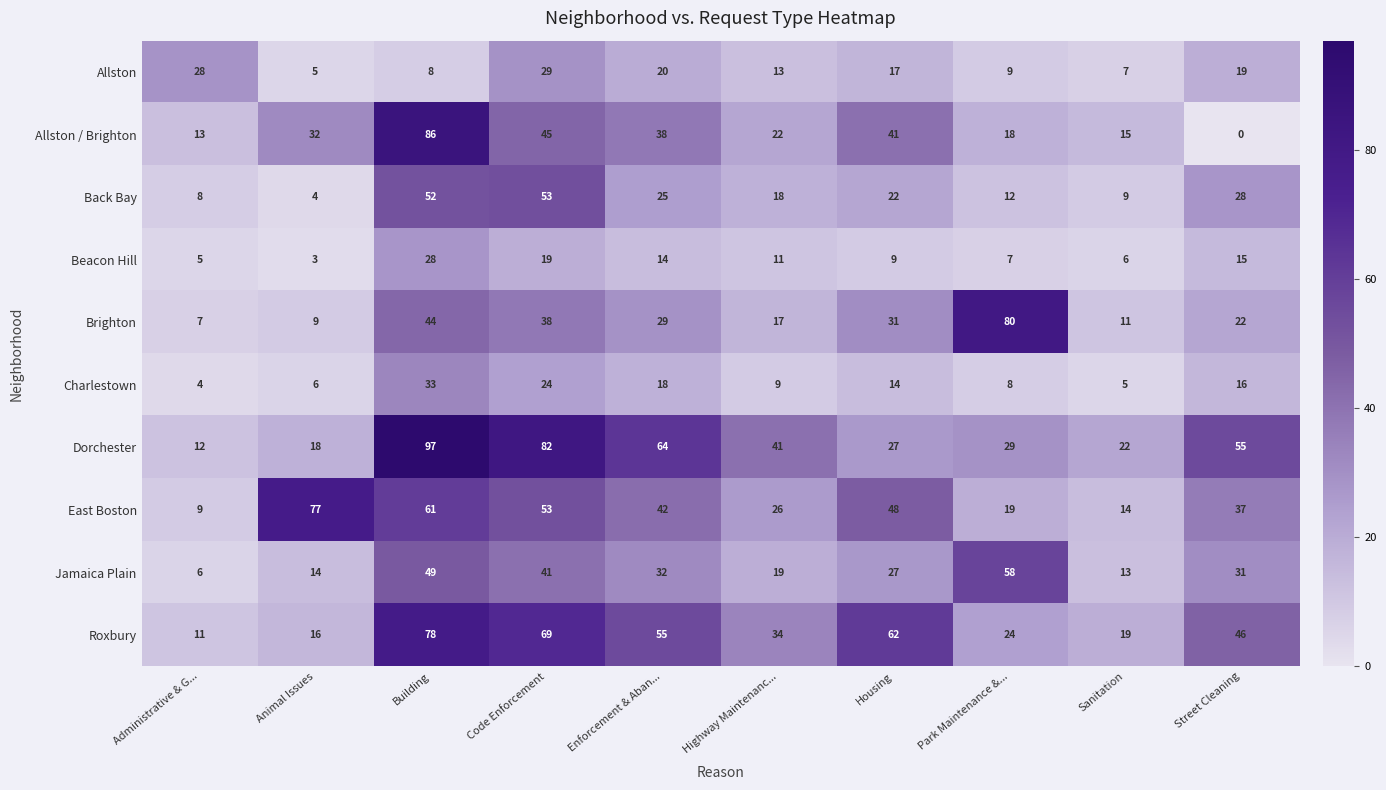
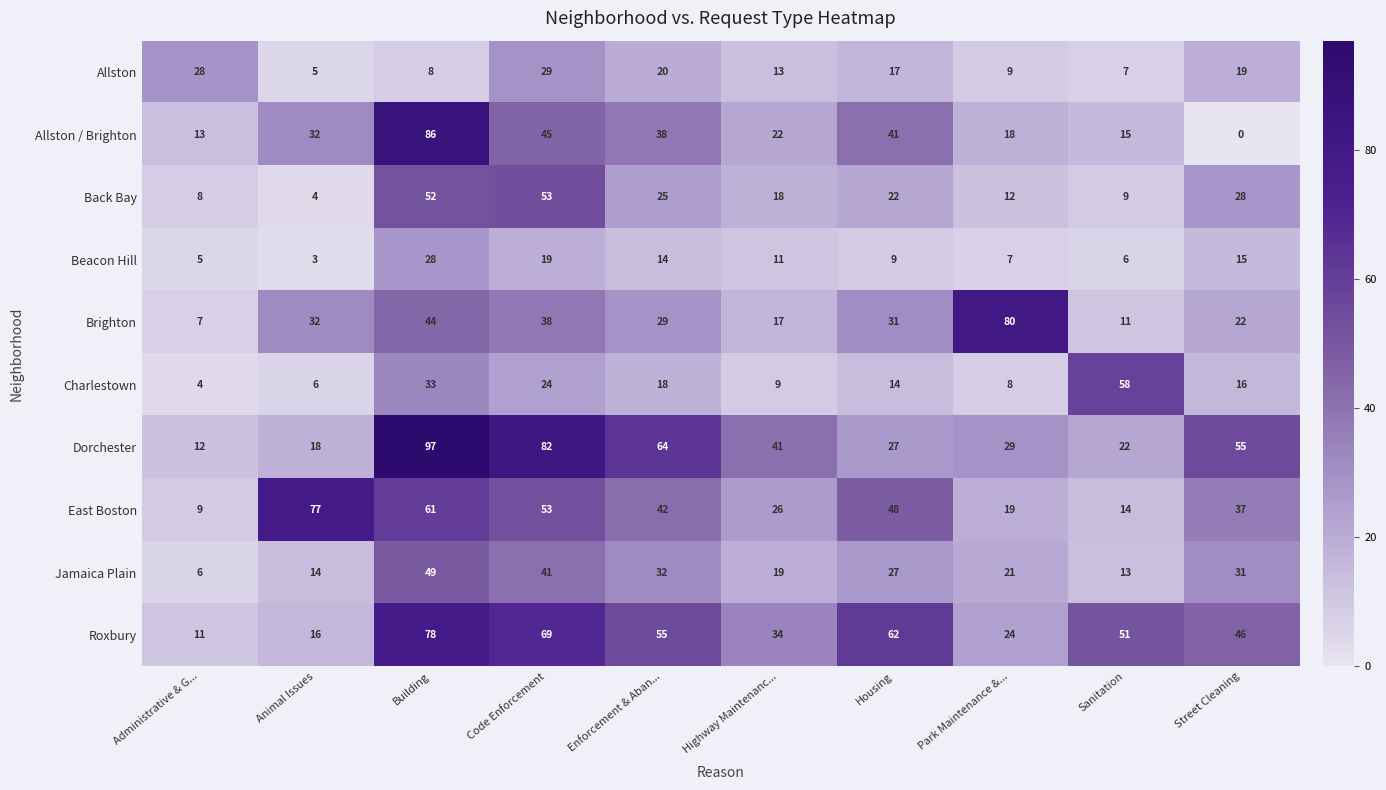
  {
    "Allston": {
      "Administrative & G...": 28,
      "Animal Issues": 5,
      "Building": 8,
      "Code Enforcement": 29,
      "Enforcement & Aban...": 20,
      "Highway Maintenanc...": 13,
      "Housing": 17,
      "Park Maintenance &...": 9,
      "Sanitation": 7,
      "Street Cleaning": 19
    },
    "Allston / Brighton": {
      "Administrative & G...": 13,
      "Animal Issues": 32,
      "Building": 86,
      "Code Enforcement": 45,
      "Enforcement & Aban...": 38,
      "Highway Maintenanc...": 22,
      "Housing": 41,
      "Park Maintenance &...": 18,
      "Sanitation": 15,
      "Street Cleaning": 0
    },
    "Back Bay": {
      "Administrative & G...": 8,
      "Animal Issues": 4,
      "Building": 52,
      "Code Enforcement": 53,
      "Enforcement & Aban...": 25,
      "Highway Maintenanc...": 18,
      "Housing": 22,
      "Park Maintenance &...": 12,
      "Sanitation": 9,
      "Street Cleaning": 28
    },
    "Beacon Hill": {
      "Administrative & G...": 5,
      "Animal Issues": 3,
      "Building": 28,
      "Code Enforcement": 19,
      "Enforcement & Aban...": 14,
      "Highway Maintenanc...": 11,
      "Housing": 9,
      "Park Maintenance &...": 7,
      "Sanitation": 6,
      "Street Cleaning": 15
    },
    "Brighton": {
      "Administrative & G...": 7,
-     "Animal Issues": 9,
+     "Animal Issues": 32,
      "Building": 44,
      "Code Enforcement": 38,
      "Enforcement & Aban...": 29,
      "Highway Maintenanc...": 17,
      "Housing": 31,
      "Park Maintenance &...": 80,
      "Sanitation": 11,
      "Street Cleaning": 22
    },
    "Charlestown": {
      "Administrative & G...": 4,
      "Animal Issues": 6,
      "Building": 33,
      "Code Enforcement": 24,
      "Enforcement & Aban...": 18,
      "Highway Maintenanc...": 9,
      "Housing": 14,
      "Park Maintenance &...": 8,
-     "Sanitation": 5,
+     "Sanitation": 58,
      "Street Cleaning": 16
    },
    "Dorchester": {
      "Administrative & G...": 12,
      "Animal Issues": 18,
      "Building": 97,
      "Code Enforcement": 82,
      "Enforcement & Aban...": 64,
      "Highway Maintenanc...": 41,
      "Housing": 27,
      "Park Maintenance &...": 29,
      "Sanitation": 22,
      "Street Cleaning": 55
    },
    "East Boston": {
      "Administrative & G...": 9,
      "Animal Issues": 77,
      "Building": 61,
      "Code Enforcement": 53,
      "Enforcement & Aban...": 42,
      "Highway Maintenanc...": 26,
      "Housing": 48,
      "Park Maintenance &...": 19,
      "Sanitation": 14,
      "Street Cleaning": 37
    },
    "Jamaica Plain": {
      "Administrative & G...": 6,
      "Animal Issues": 14,
      "Building": 49,
      "Code Enforcement": 41,
      "Enforcement & Aban...": 32,
      "Highway Maintenanc...": 19,
      "Housing": 27,
-     "Park Maintenance &...": 58,
+     "Park Maintenance &...": 21,
      "Sanitation": 13,
      "Street Cleaning": 31
    },
    "Roxbury": {
      "Administrative & G...": 11,
      "Animal Issues": 16,
      "Building": 78,
      "Code Enforcement": 69,
      "Enforcement & Aban...": 55,
      "Highway Maintenanc...": 34,
      "Housing": 62,
      "Park Maintenance &...": 24,
-     "Sanitation": 19,
+     "Sanitation": 51,
      "Street Cleaning": 46
    }
  }
